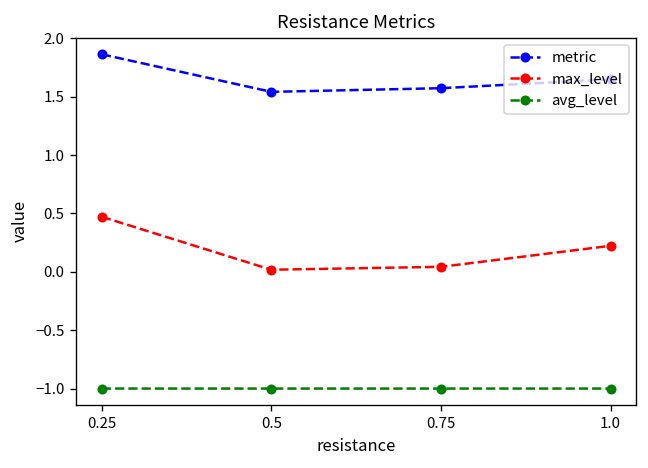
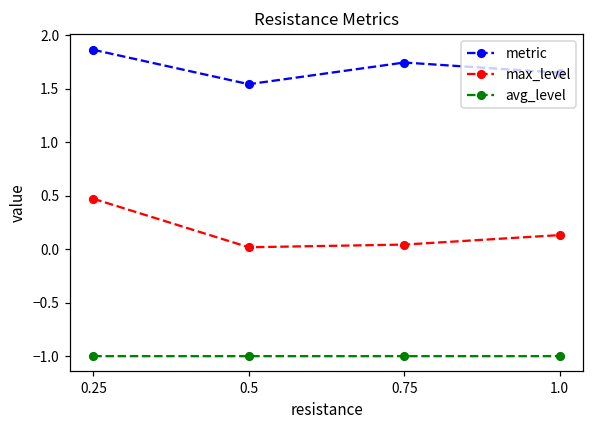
  {
    "metric": {
      "0.25": 1.9,
      "0.5": 1.5,
-     "0.75": 1.6
+     "0.75": 1.7
    },
    "max_level": {
      "0.25": 0.5,
      "0.5": 0.0,
      "0.75": 0.0,
-     "1.0": 0.2
+     "1.0": 0.1
    },
    "avg_level": {
      "0.25": -1.0,
      "0.5": -1.0,
      "0.75": -1.0,
      "1.0": -1.0
    }
  }
